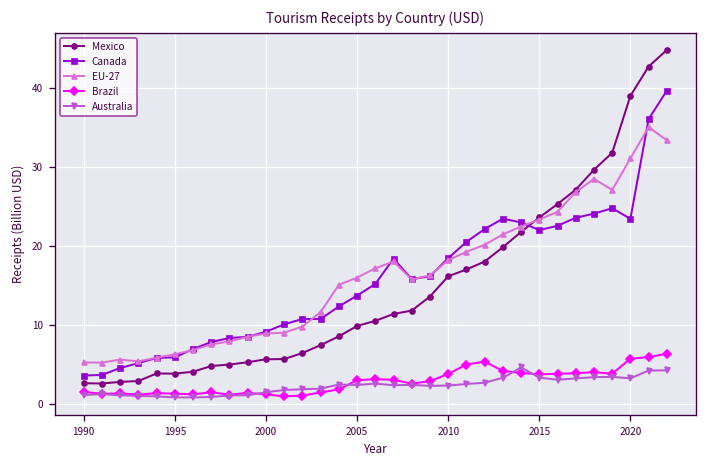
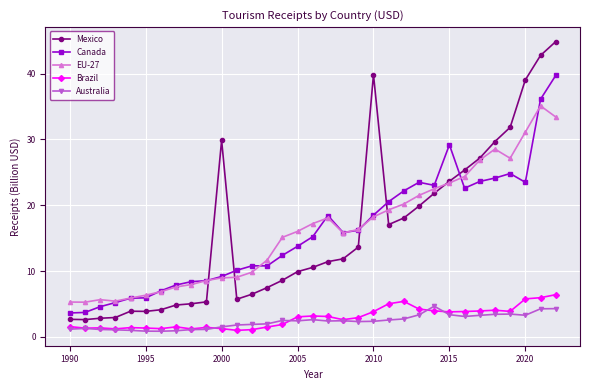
  {
    "Mexico": {
      "1990": 3,
      "1995": 4,
-     "2000": 6,
+     "2000": 30,
      "2005": 10,
-     "2010": 16,
+     "2010": 40,
      "2020": 39
    },
    "Canada": {
      "1990": 4,
      "1995": 6,
      "2005": 14,
-     "2015": 22,
+     "2015": 29,
      "2020": 23
    },
    "Brazil": {
      "1990": 2,
      "1995": 1,
      "2005": 3,
      "2010": 4,
      "2015": 4,
      "2020": 6
    }
  }
